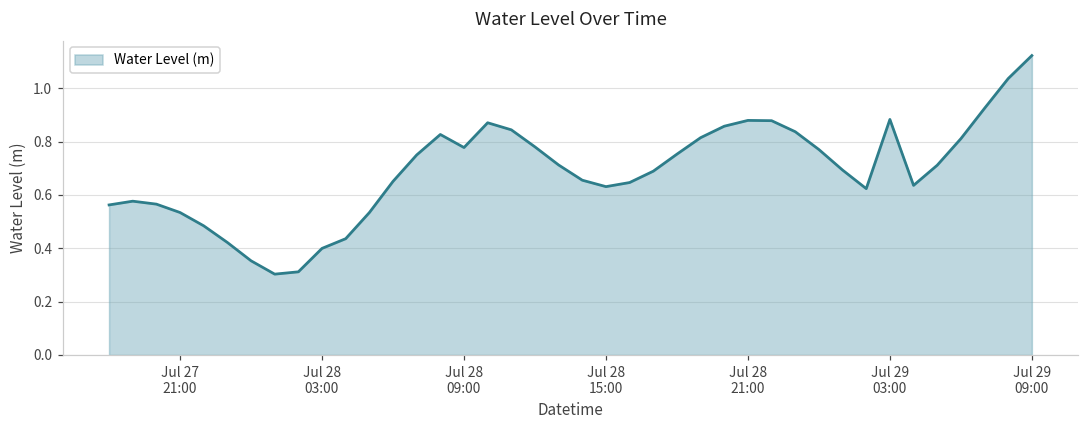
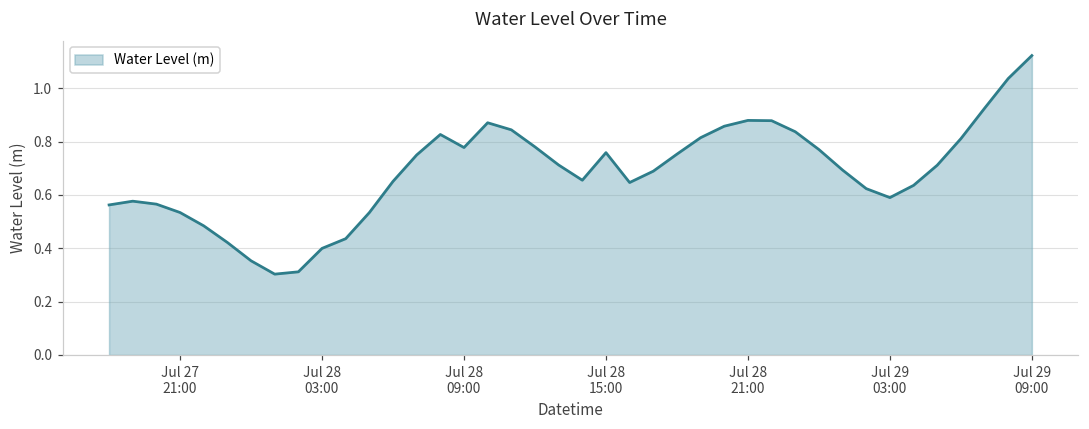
  {
    "Jul 27 21:00": 0.53,
    "Jul 28 03:00": 0.40,
    "Jul 28 09:00": 0.78,
-   "Jul 28 15:00": 0.63,
+   "Jul 28 15:00": 0.76,
    "Jul 28 21:00": 0.88,
-   "Jul 29 03:00": 0.88,
+   "Jul 29 03:00": 0.59,
    "Jul 29 09:00": 1.12
  }
